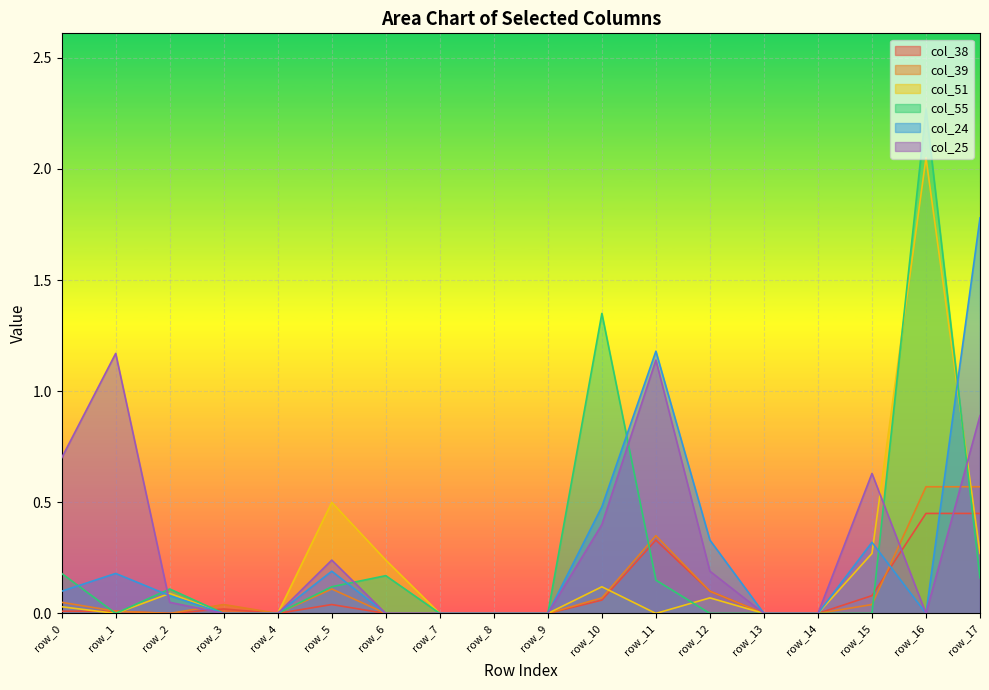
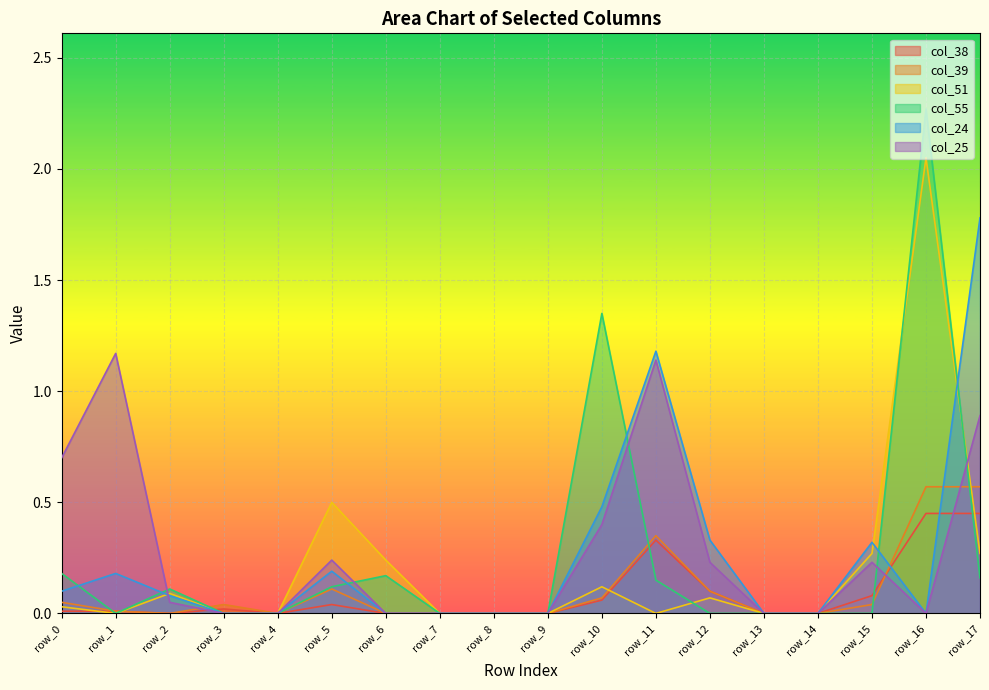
  {
    "col_55": {
      "row_0": 0.18,
      "row_2": 0.11,
      "row_6": 0.17,
      "row_10": 1.35,
      "row_11": 0.15,
      "row_12": 0.00,
      "row_15": 0.00,
      "row_17": 0.16
    },
    "col_24": {
      "row_0": 0.10,
      "row_1": 0.18,
      "row_5": 0.19,
      "row_10": 0.48,
      "row_11": 1.18,
      "row_12": 0.33,
      "row_15": 0.32,
      "row_17": 1.78
    },
    "col_25": {
      "row_0": 0.70,
      "row_1": 1.17,
      "row_2": 0.05,
      "row_5": 0.24,
      "row_10": 0.40,
      "row_11": 1.14,
-     "row_12": 0.19,
-     "row_15": 0.63,
+     "row_12": 0.23,
+     "row_15": 0.23,
      "row_17": 0.89
    }
  }
